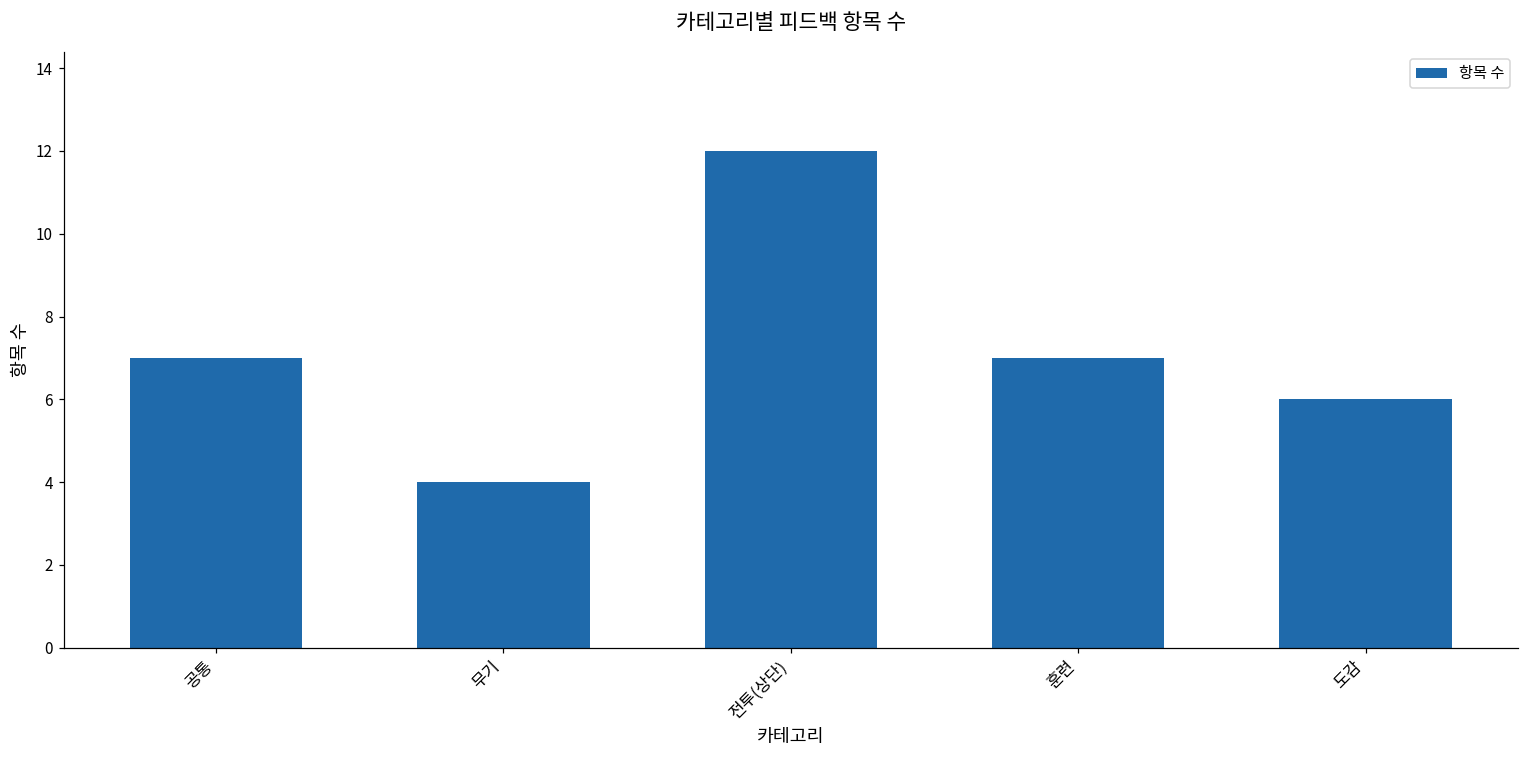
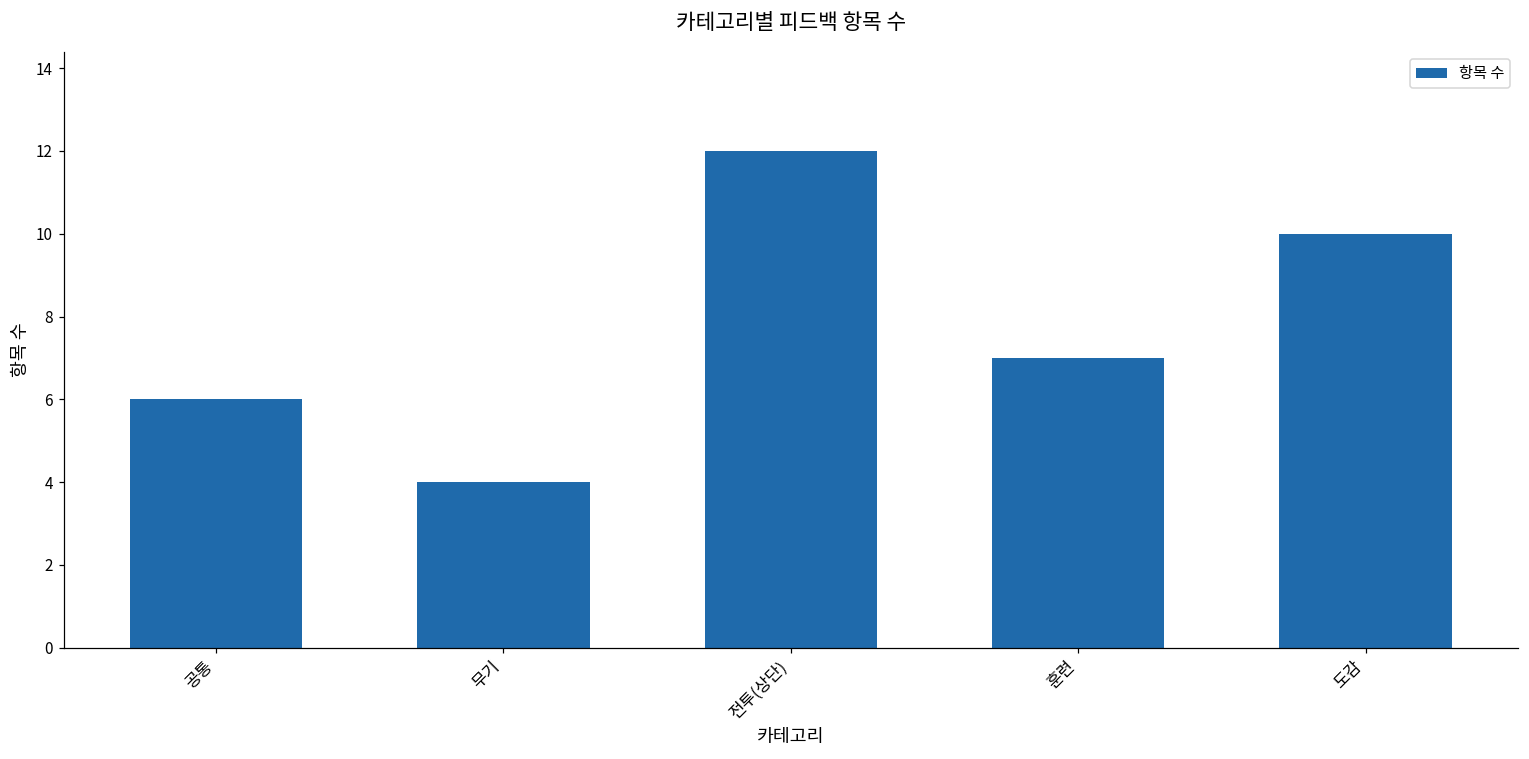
  {
-   "공통": 7,
+   "공통": 6,
    "무기": 4,
    "전투(상단)": 12,
    "훈련": 7,
-   "도감": 6
+   "도감": 10
  }
